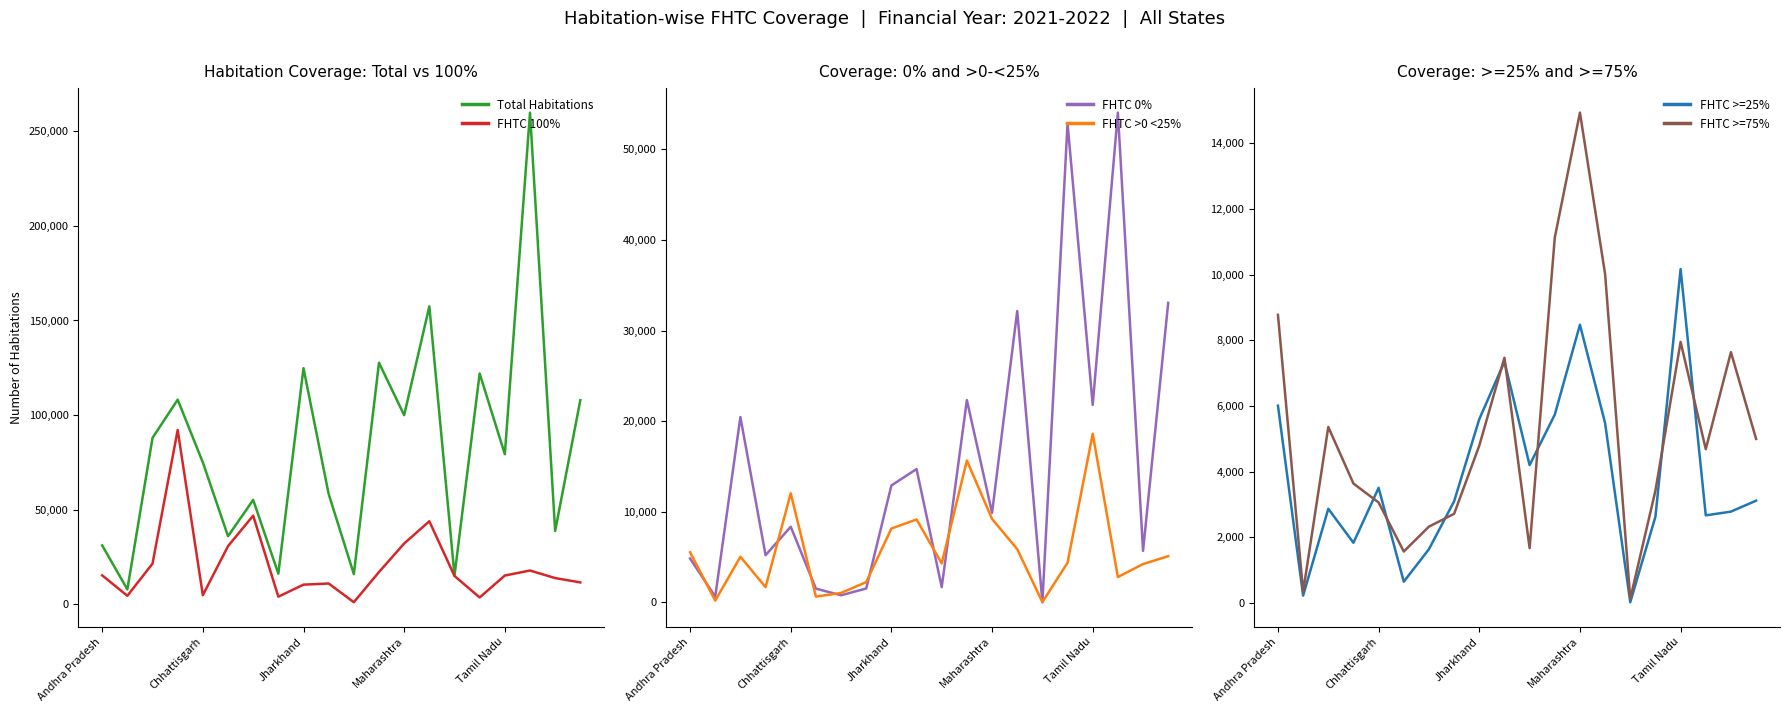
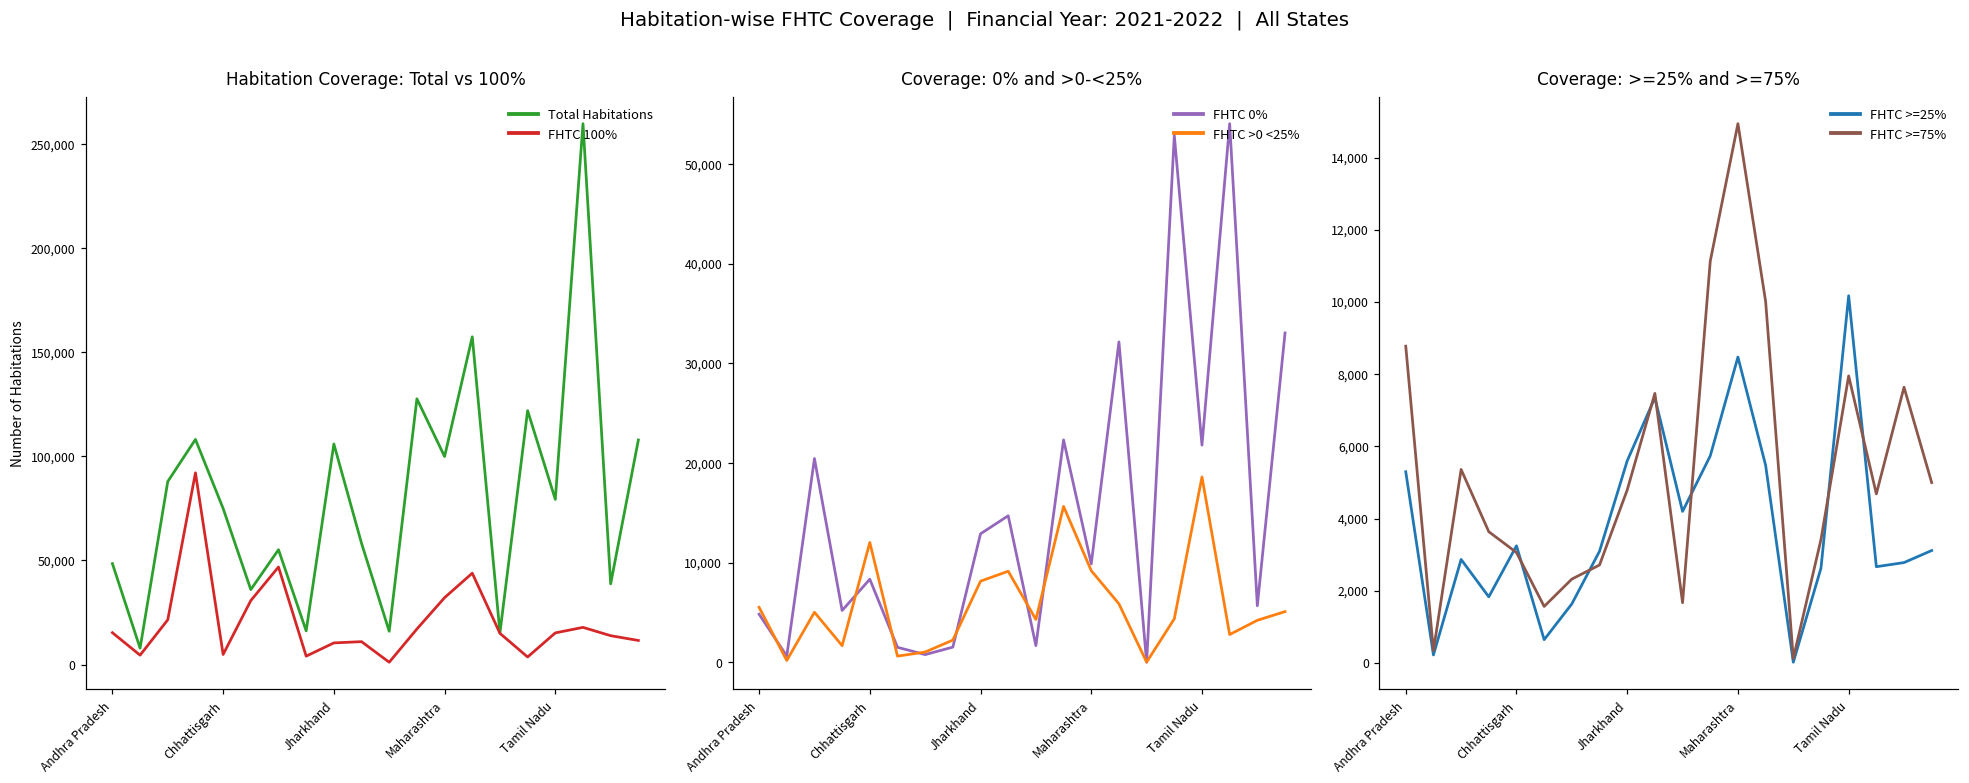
  {
    "Habitation Coverage: Total vs 100%": {
      "Total Habitations": {
-       "Andhra Pradesh": "31,000",
+       "Andhra Pradesh": "48,000",
        "Chhattisgarh": "75,000",
-       "Jharkhand": "125,000",
+       "Jharkhand": "106,000",
        "Maharashtra": "100,000",
        "Tamil Nadu": "79,000"
      },
      "FHTC 100%": {
        "Andhra Pradesh": "15,000",
        "Chhattisgarh": "5,000",
        "Jharkhand": "10,000",
        "Maharashtra": "32,000",
        "Tamil Nadu": "15,000"
      }
    },
    "Coverage: 0% and >0-<25%": {
      "FHTC 0%": {
        "Andhra Pradesh": "5,000",
        "Chhattisgarh": "8,000",
        "Jharkhand": "13,000",
        "Maharashtra": "10,000",
        "Tamil Nadu": "22,000"
      },
      "FHTC >0 <25%": {
        "Andhra Pradesh": "6,000",
        "Chhattisgarh": "12,000",
        "Jharkhand": "8,000",
        "Maharashtra": "9,000",
        "Tamil Nadu": "19,000"
      }
    },
    "Coverage: >=25% and >=75%": {
      "FHTC >=25%": {
-       "Andhra Pradesh": "6,000",
-       "Chhattisgarh": "3,500",
+       "Andhra Pradesh": "5,300",
+       "Chhattisgarh": "3,200",
        "Jharkhand": "5,600",
        "Maharashtra": "8,500",
        "Tamil Nadu": "10,200"
      },
      "FHTC >=75%": {
        "Andhra Pradesh": "8,800",
        "Chhattisgarh": "3,100",
        "Jharkhand": "4,800",
        "Maharashtra": "14,900",
        "Tamil Nadu": "8,000"
      }
    }
  }
